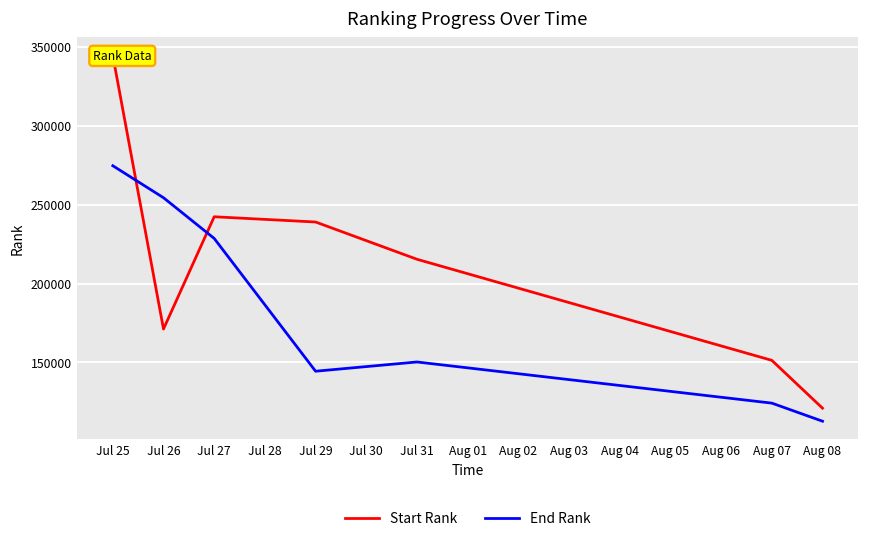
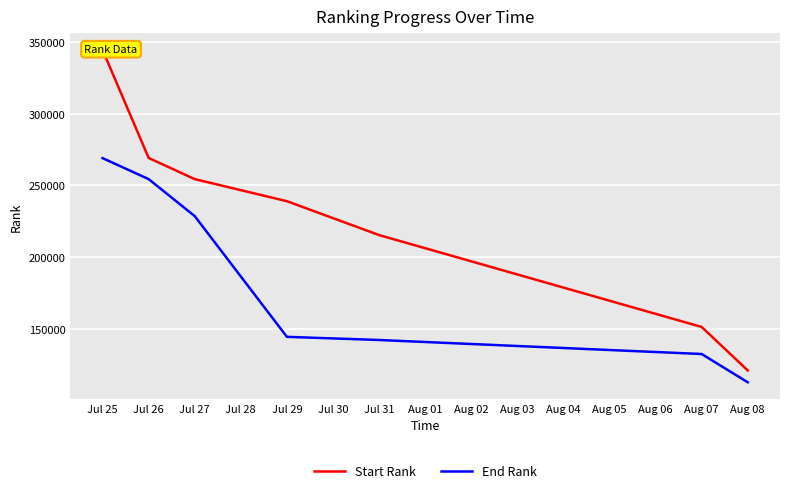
  {
    "Start Rank": {
-     "Jul 26": 171000,
-     "Jul 27": 242000,
+     "Jul 26": 269000,
+     "Jul 27": 254000,
      "Jul 29": 239000,
      "Jul 31": 215000,
      "Aug 07": 151000,
      "Aug 08": 121000
    },
    "End Rank": {
-     "Jul 25": 275000,
+     "Jul 25": 269000,
      "Jul 26": 254000,
      "Jul 27": 229000,
      "Jul 29": 144000,
-     "Jul 31": 150000,
-     "Aug 07": 124000,
+     "Jul 31": 142000,
+     "Aug 07": 132000,
      "Aug 08": 113000
    }
  }
